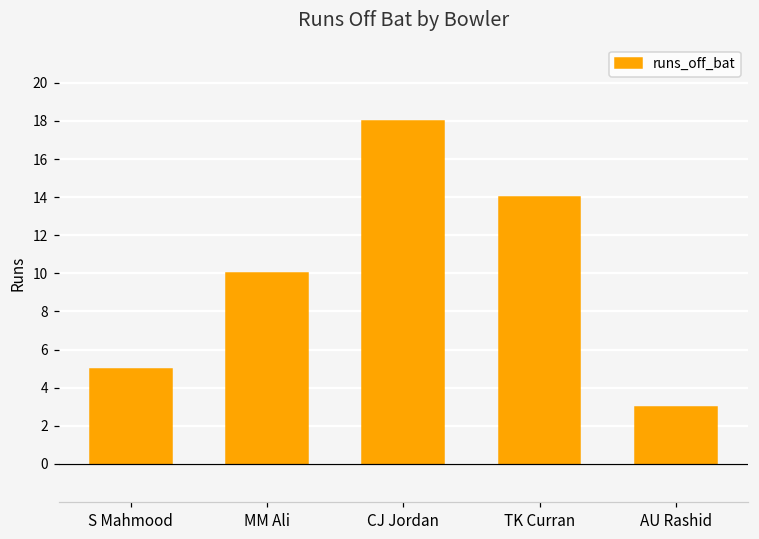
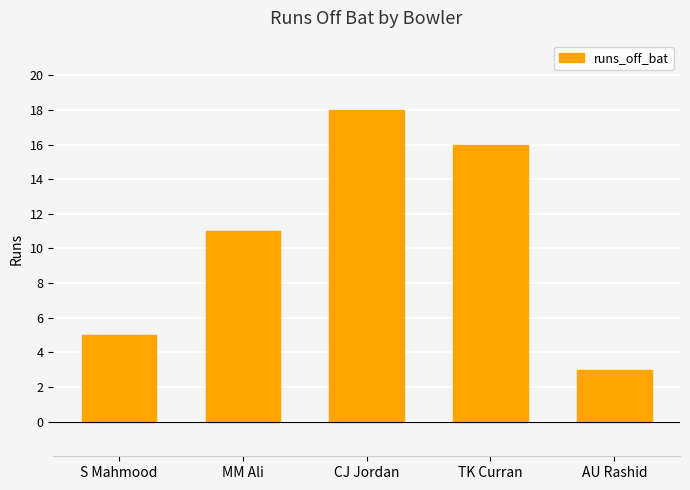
  {
    "S Mahmood": 5,
-   "MM Ali": 10,
+   "MM Ali": 11,
    "CJ Jordan": 18,
-   "TK Curran": 14,
+   "TK Curran": 16,
    "AU Rashid": 3
  }
